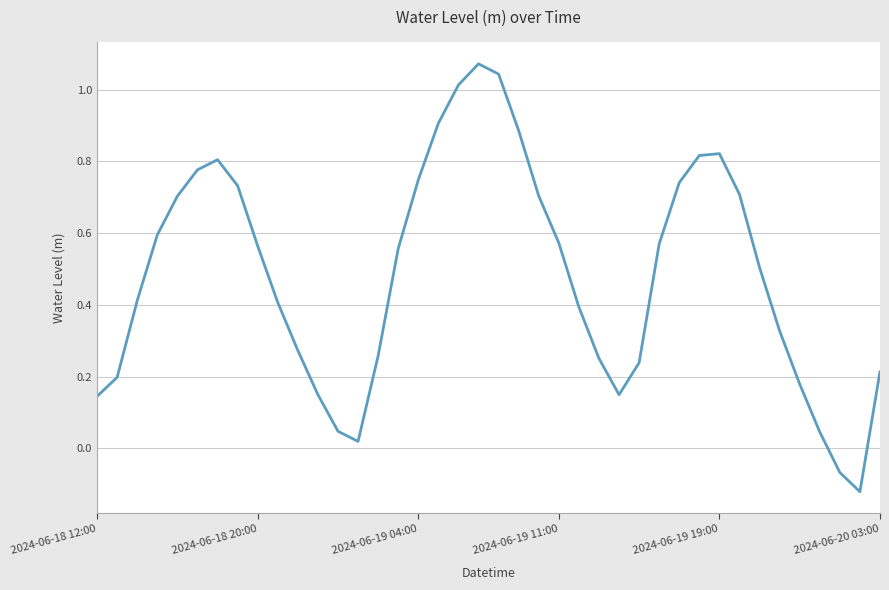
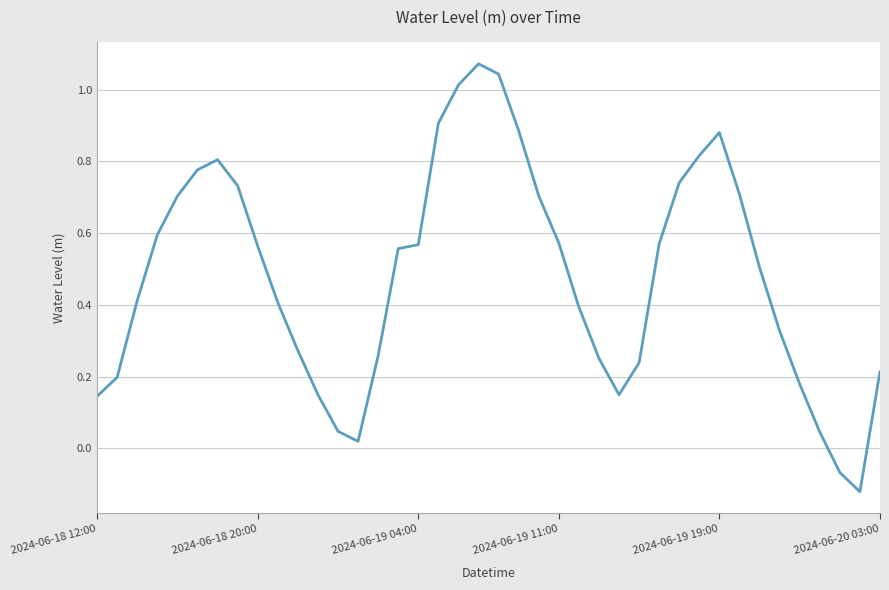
  {
    "2024-06-18 12:00": 0.15,
    "2024-06-18 20:00": 0.56,
-   "2024-06-19 04:00": 0.75,
+   "2024-06-19 04:00": 0.57,
    "2024-06-19 11:00": 0.57,
-   "2024-06-19 19:00": 0.82,
+   "2024-06-19 19:00": 0.88,
    "2024-06-20 03:00": 0.21
  }
